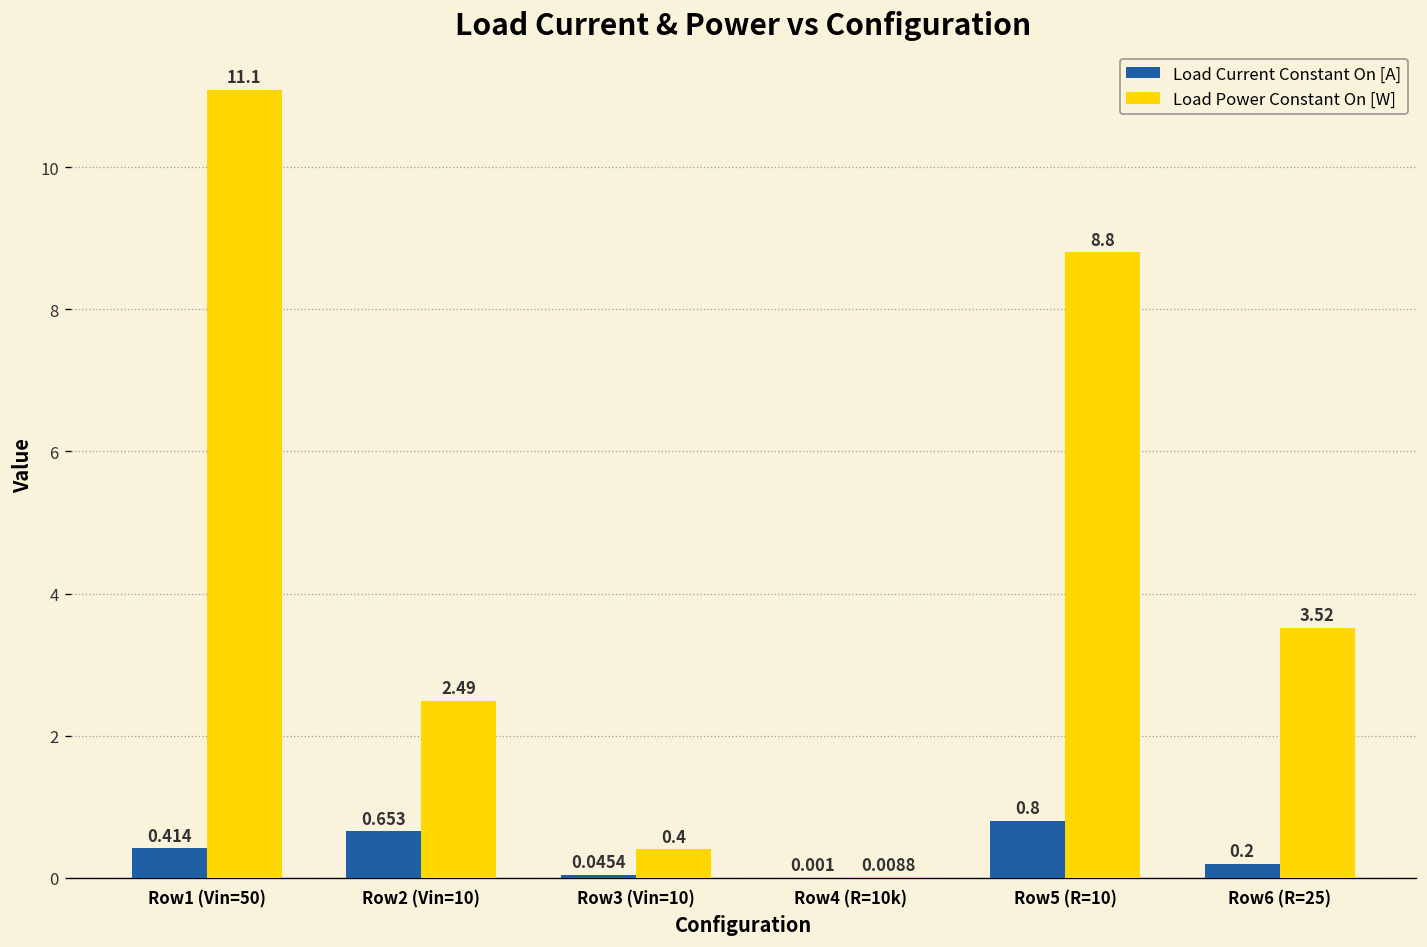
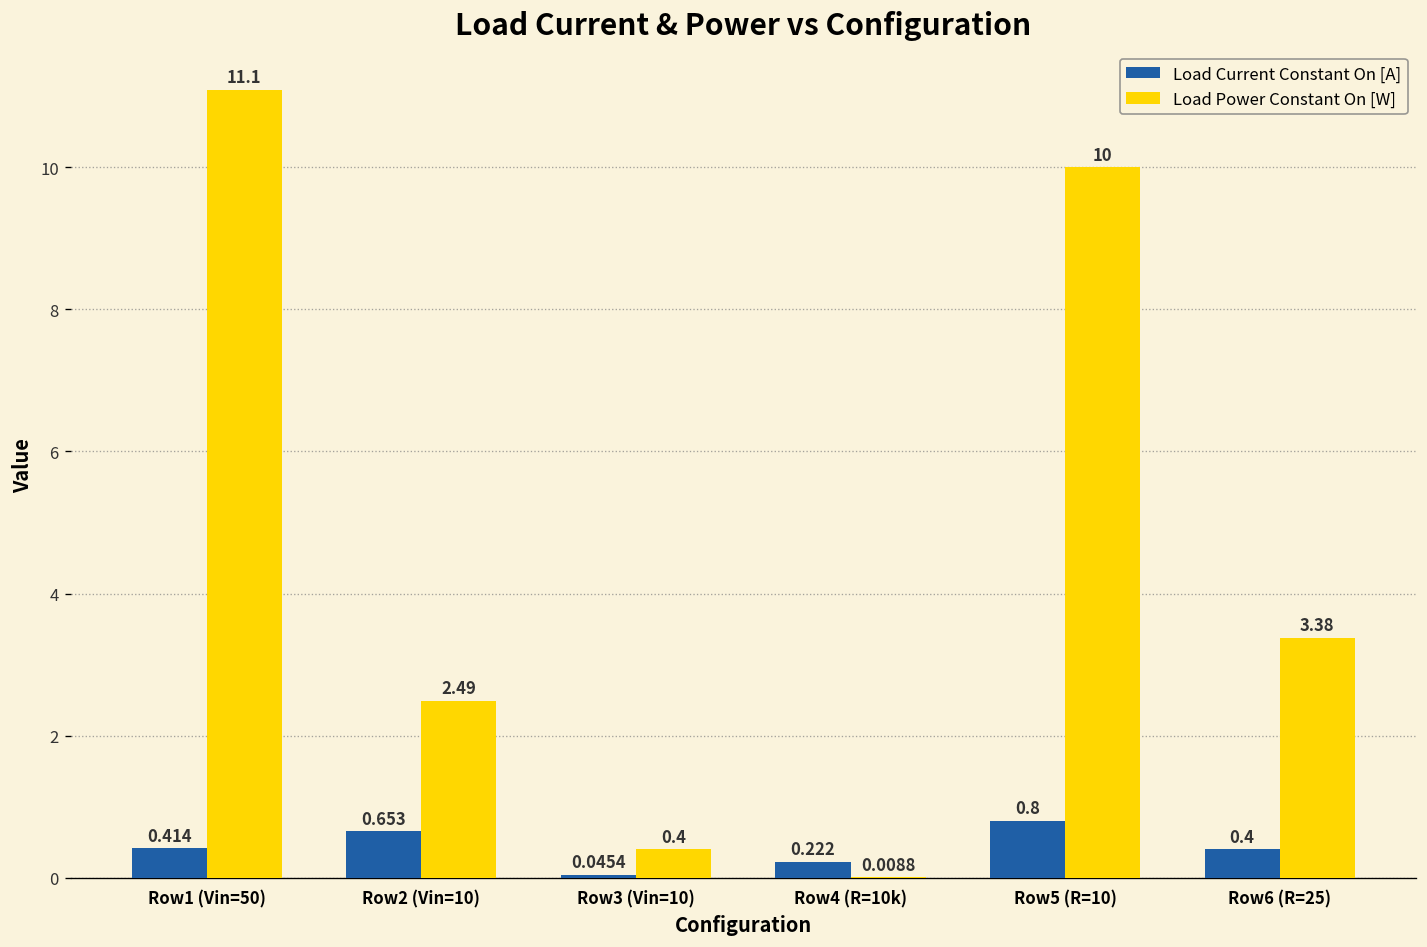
  {
    "Load Current Constant On [A]": {
      "Row1 (Vin=50)": 0.414,
      "Row2 (Vin=10)": 0.653,
      "Row3 (Vin=10)": 0.0454,
-     "Row4 (R=10k)": 0.001,
+     "Row4 (R=10k)": 0.222,
      "Row5 (R=10)": 0.8,
-     "Row6 (R=25)": 0.2
+     "Row6 (R=25)": 0.4
    },
    "Load Power Constant On [W]": {
      "Row1 (Vin=50)": 11.1,
      "Row2 (Vin=10)": 2.49,
      "Row3 (Vin=10)": 0.4,
      "Row4 (R=10k)": 0.0088,
-     "Row5 (R=10)": 8.8,
-     "Row6 (R=25)": 3.52
+     "Row5 (R=10)": 10,
+     "Row6 (R=25)": 3.38
    }
  }
